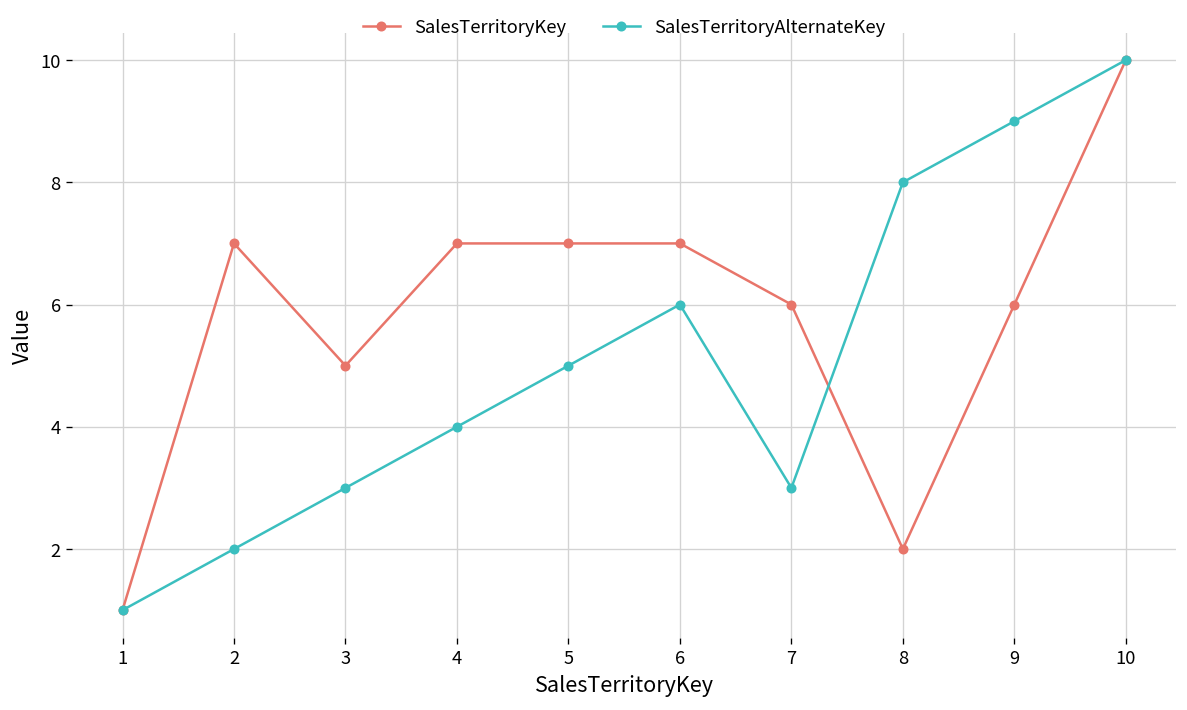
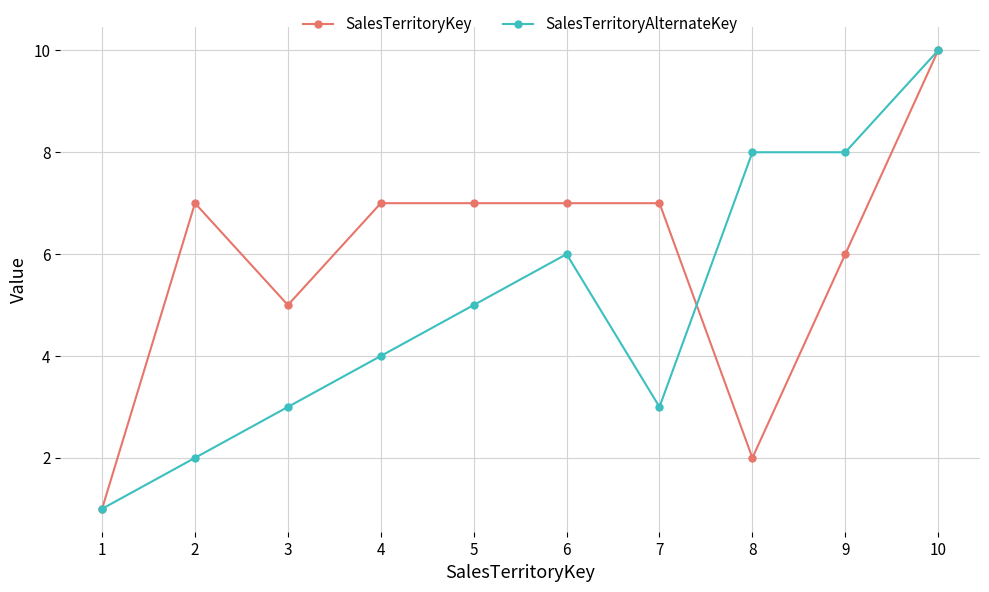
  {
    "SalesTerritoryKey": {
      "2": 7,
      "3": 5,
      "4": 7,
      "5": 7,
      "6": 7,
-     "7": 6,
+     "7": 7,
      "8": 2,
      "9": 6
    },
    "SalesTerritoryAlternateKey": {
      "2": 2,
      "3": 3,
      "4": 4,
      "5": 5,
      "6": 6,
      "7": 3,
      "8": 8,
-     "9": 9
+     "9": 8
    }
  }
